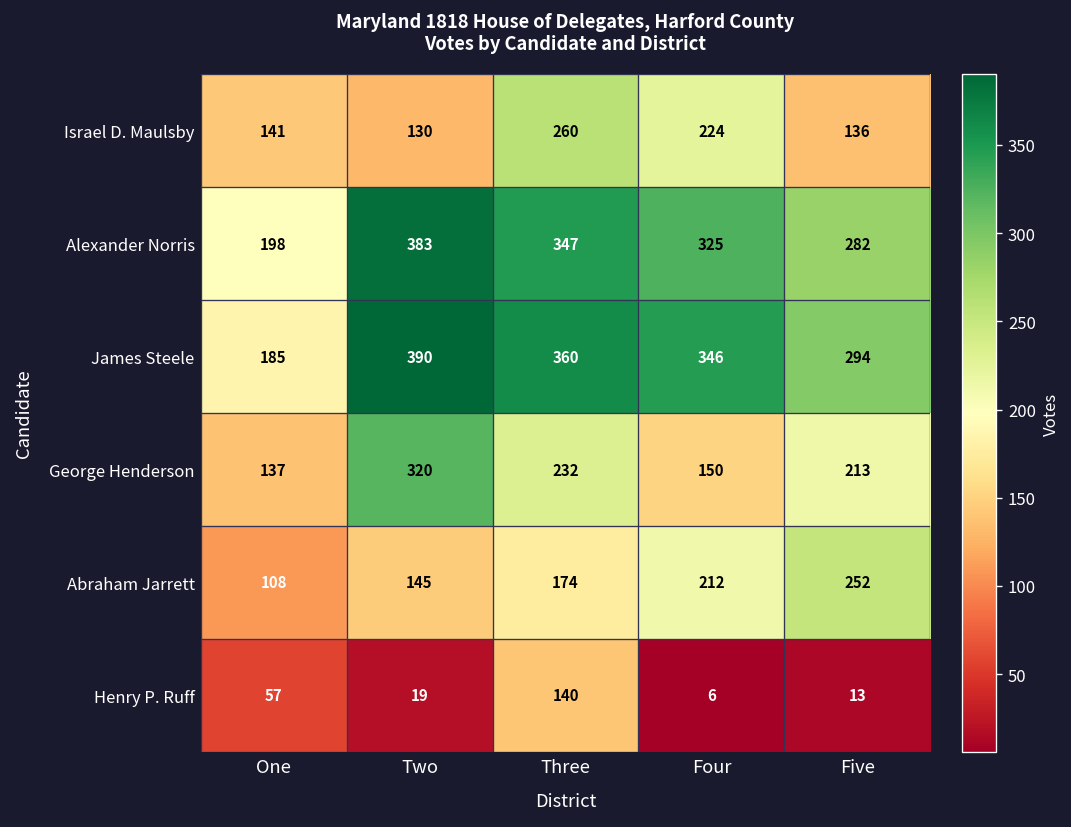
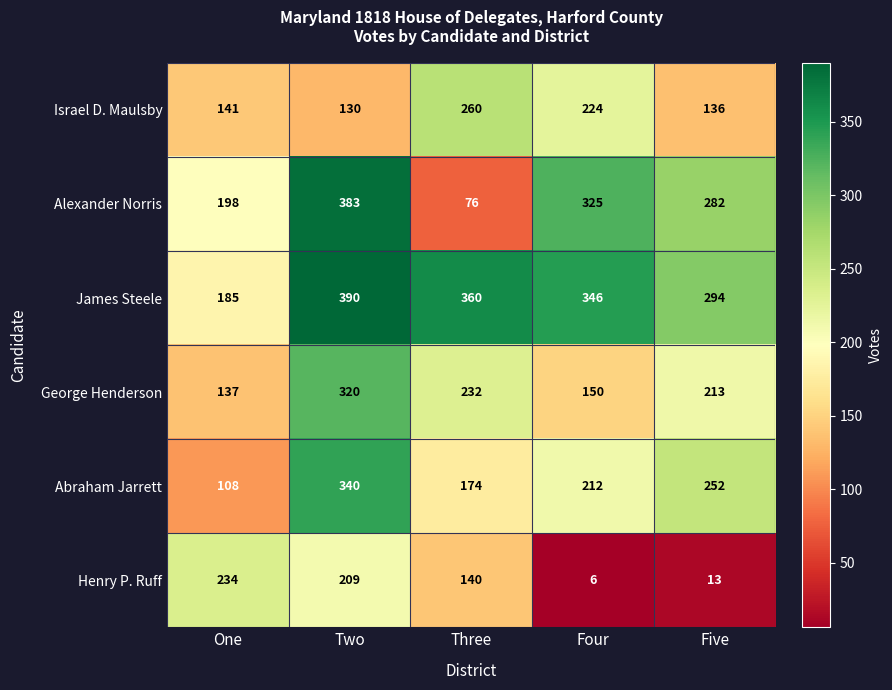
  {
    "Israel D. Maulsby": {
      "One": 141,
      "Two": 130,
      "Three": 260,
      "Four": 224,
      "Five": 136
    },
    "Alexander Norris": {
      "One": 198,
      "Two": 383,
-     "Three": 347,
+     "Three": 76,
      "Four": 325,
      "Five": 282
    },
    "James Steele": {
      "One": 185,
      "Two": 390,
      "Three": 360,
      "Four": 346,
      "Five": 294
    },
    "George Henderson": {
      "One": 137,
      "Two": 320,
      "Three": 232,
      "Four": 150,
      "Five": 213
    },
    "Abraham Jarrett": {
      "One": 108,
-     "Two": 145,
+     "Two": 340,
      "Three": 174,
      "Four": 212,
      "Five": 252
    },
    "Henry P. Ruff": {
-     "One": 57,
-     "Two": 19,
+     "One": 234,
+     "Two": 209,
      "Three": 140,
      "Four": 6,
      "Five": 13
    }
  }
